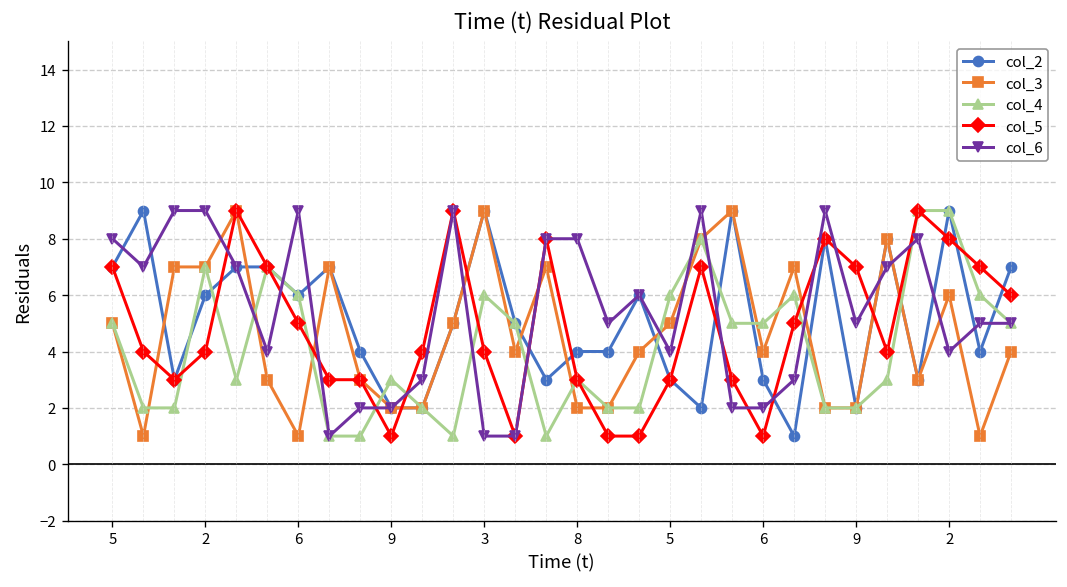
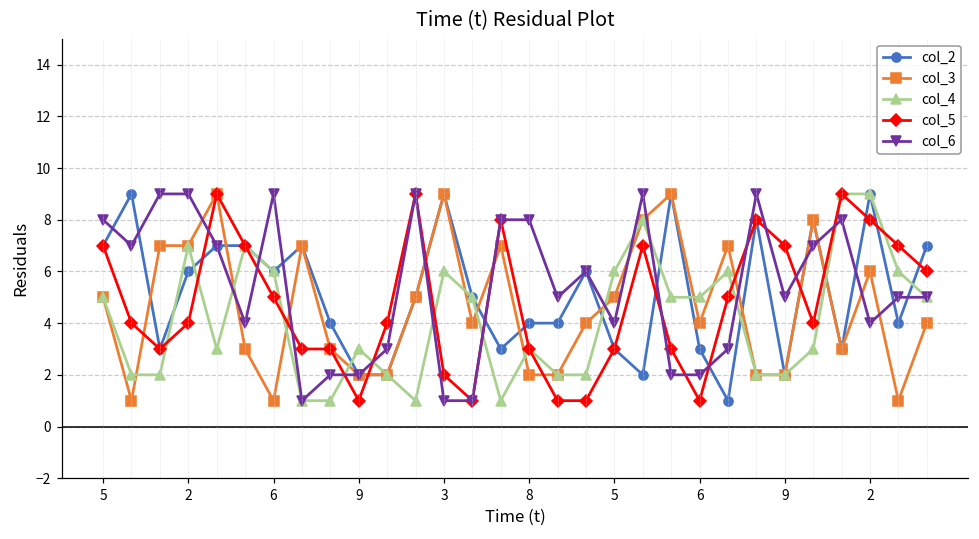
  {
    "col_4": {
      "3": 6
    },
    "col_5": {
-     "3": 4
+     "3": 2
    },
    "col_6": {
      "3": 1
    }
  }
